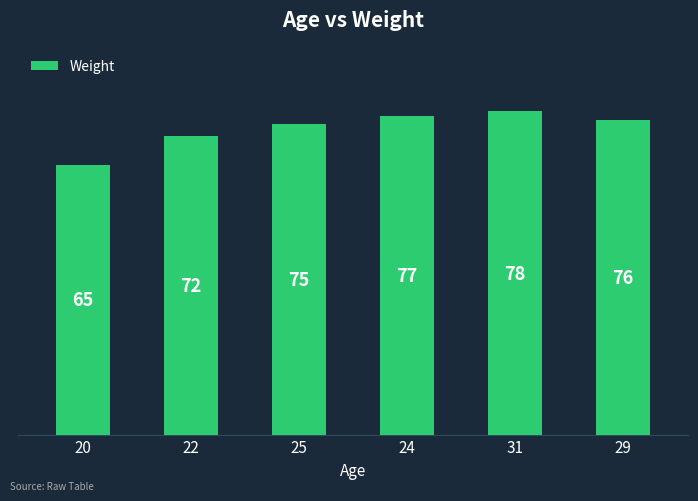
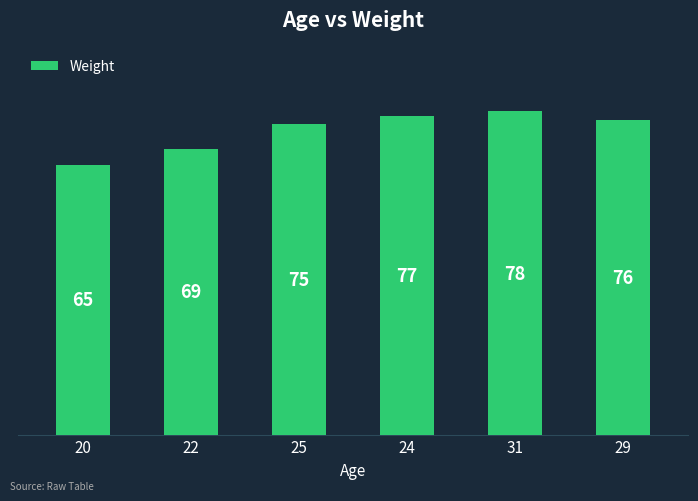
  {
    "20": 65,
-   "22": 72,
+   "22": 69,
    "25": 75,
    "24": 77,
    "31": 78,
    "29": 76
  }
